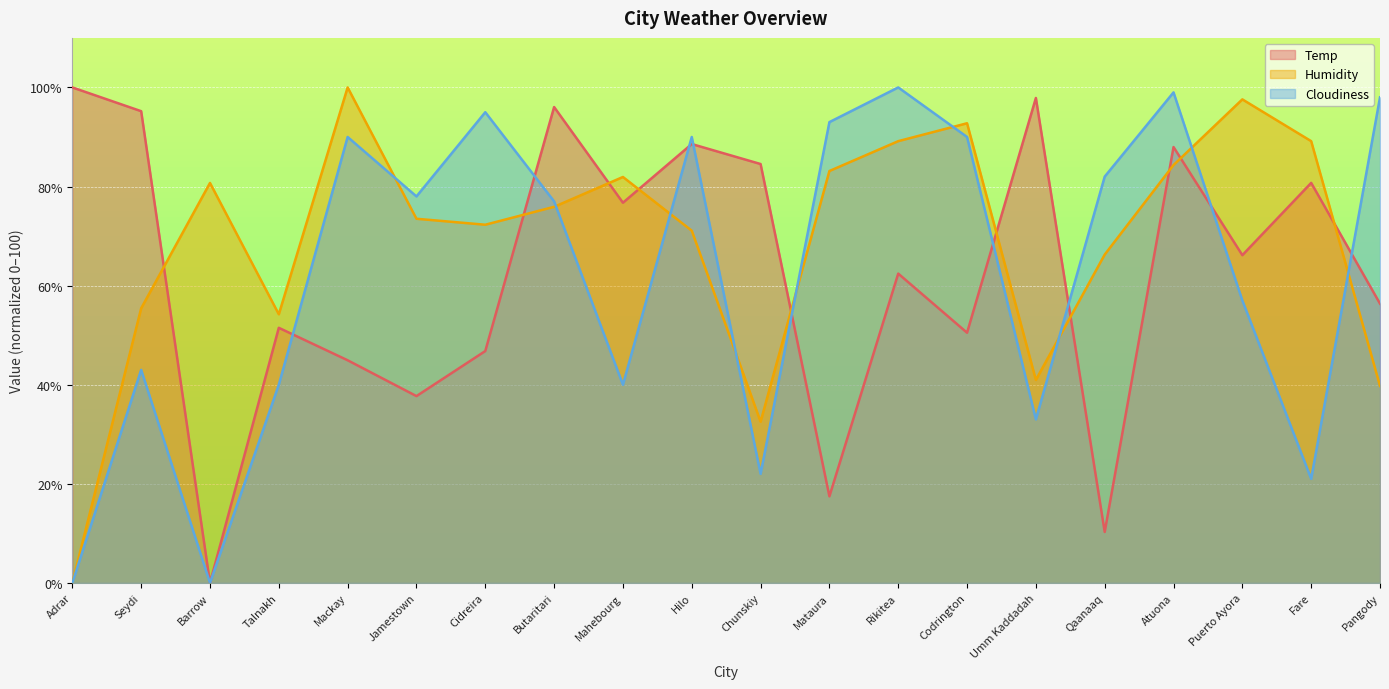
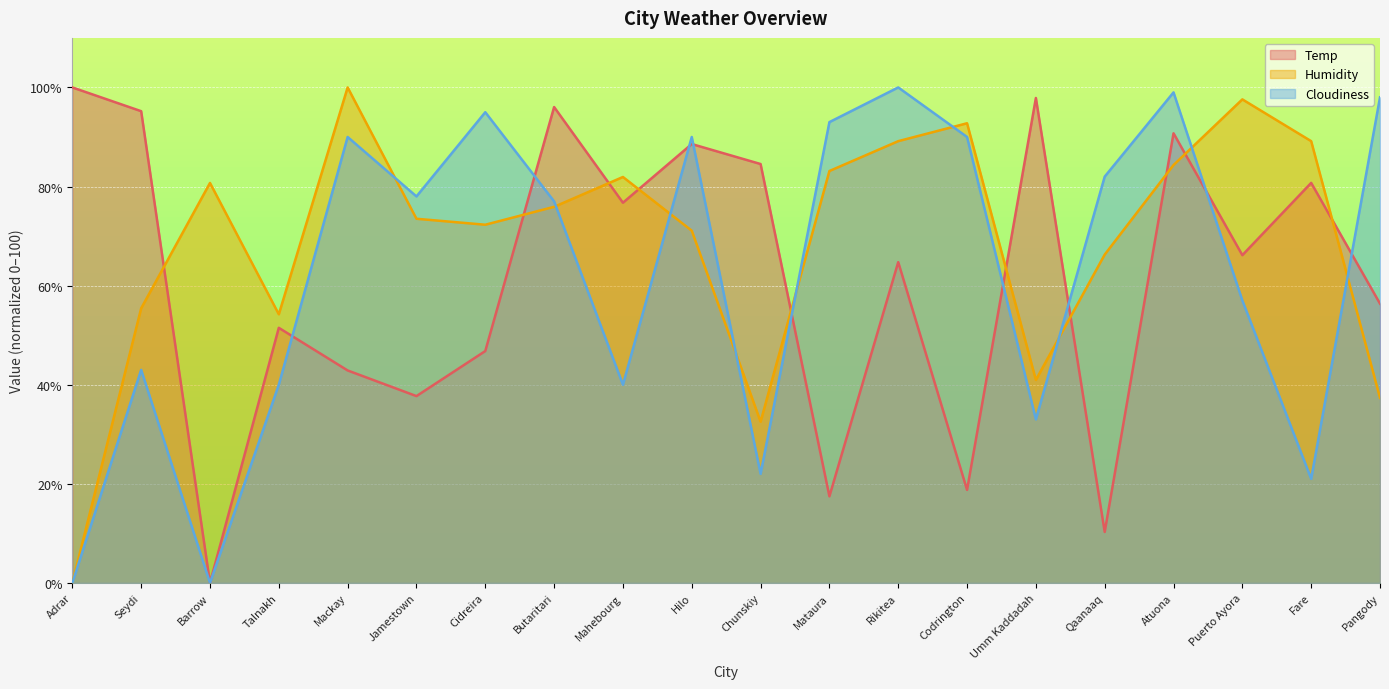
  {
    "Temp": {
      "Adrar": "100%",
      "Seydi": "95%",
      "Talnakh": "51%",
-     "Mackay": "45%",
+     "Mackay": "43%",
      "Jamestown": "38%",
      "Cidreira": "47%",
      "Butaritari": "96%",
      "Mahebourg": "77%",
      "Hilo": "89%",
      "Chunskiy": "85%",
      "Mataura": "17%",
-     "Rikitea": "62%",
-     "Codrington": "50%",
+     "Rikitea": "65%",
+     "Codrington": "19%",
      "Umm Kaddadah": "98%",
      "Qaanaaq": "10%",
-     "Atuona": "88%",
+     "Atuona": "91%",
      "Puerto Ayora": "66%",
      "Fare": "81%",
      "Pangody": "56%"
    },
    "Humidity": {
      "Seydi": "55%",
      "Barrow": "81%",
      "Talnakh": "54%",
      "Mackay": "100%",
      "Jamestown": "73%",
      "Cidreira": "72%",
      "Butaritari": "76%",
      "Mahebourg": "82%",
      "Hilo": "71%",
      "Chunskiy": "33%",
      "Mataura": "83%",
      "Rikitea": "89%",
      "Codrington": "93%",
      "Umm Kaddadah": "41%",
      "Qaanaaq": "66%",
      "Atuona": "84%",
      "Puerto Ayora": "98%",
      "Fare": "89%",
-     "Pangody": "40%"
+     "Pangody": "37%"
    },
    "Cloudiness": {
      "Seydi": "43%",
      "Talnakh": "40%",
      "Mackay": "90%",
      "Jamestown": "78%",
      "Cidreira": "95%",
      "Butaritari": "77%",
      "Mahebourg": "40%",
      "Hilo": "90%",
      "Chunskiy": "22%",
      "Mataura": "93%",
      "Rikitea": "100%",
      "Codrington": "90%",
      "Umm Kaddadah": "33%",
      "Qaanaaq": "82%",
      "Atuona": "99%",
      "Puerto Ayora": "57%",
      "Fare": "21%",
      "Pangody": "98%"
    }
  }
